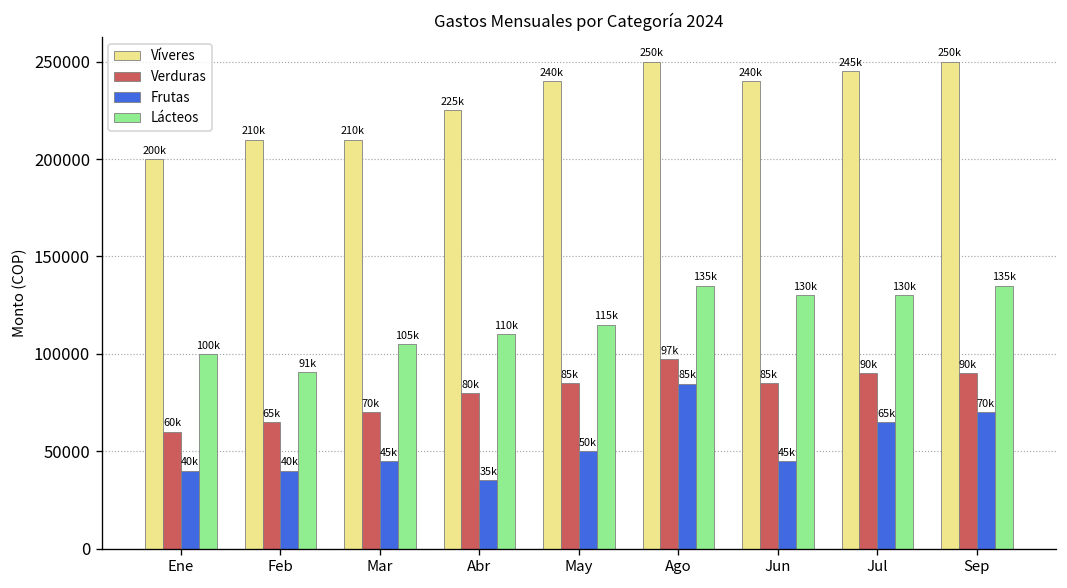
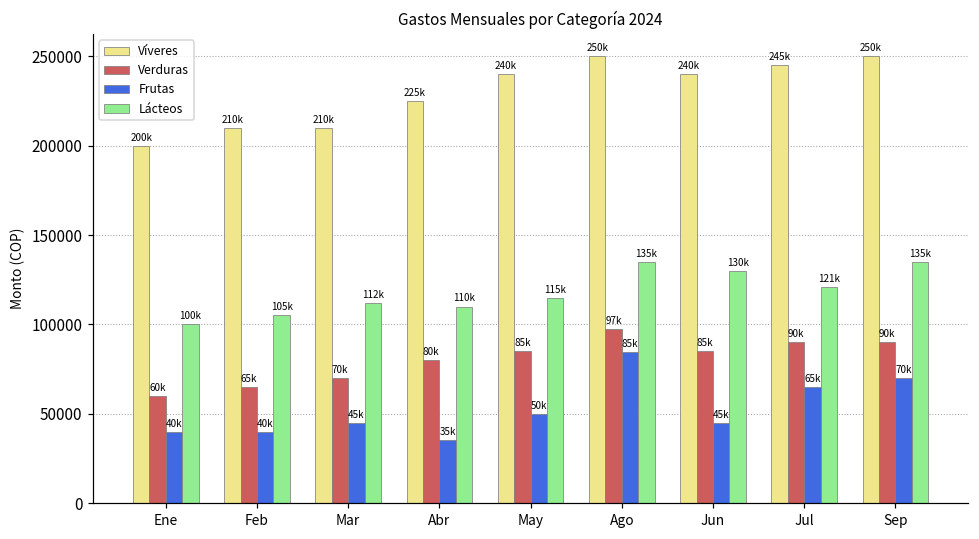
  {
    "Víveres": {
      "Ene": "200k",
      "Feb": "210k",
      "Mar": "210k",
      "Abr": "225k",
      "May": "240k",
      "Ago": "250k",
      "Jun": "240k",
      "Jul": "245k",
      "Sep": "250k"
    },
    "Verduras": {
      "Ene": "60k",
      "Feb": "65k",
      "Mar": "70k",
      "Abr": "80k",
      "May": "85k",
      "Ago": "97k",
      "Jun": "85k",
      "Jul": "90k",
      "Sep": "90k"
    },
    "Frutas": {
      "Ene": "40k",
      "Feb": "40k",
      "Mar": "45k",
      "Abr": "35k",
      "May": "50k",
      "Ago": "85k",
      "Jun": "45k",
      "Jul": "65k",
      "Sep": "70k"
    },
    "Lácteos": {
      "Ene": "100k",
-     "Feb": "91k",
-     "Mar": "105k",
+     "Feb": "105k",
+     "Mar": "112k",
      "Abr": "110k",
      "May": "115k",
      "Ago": "135k",
      "Jun": "130k",
-     "Jul": "130k",
+     "Jul": "121k",
      "Sep": "135k"
    }
  }
